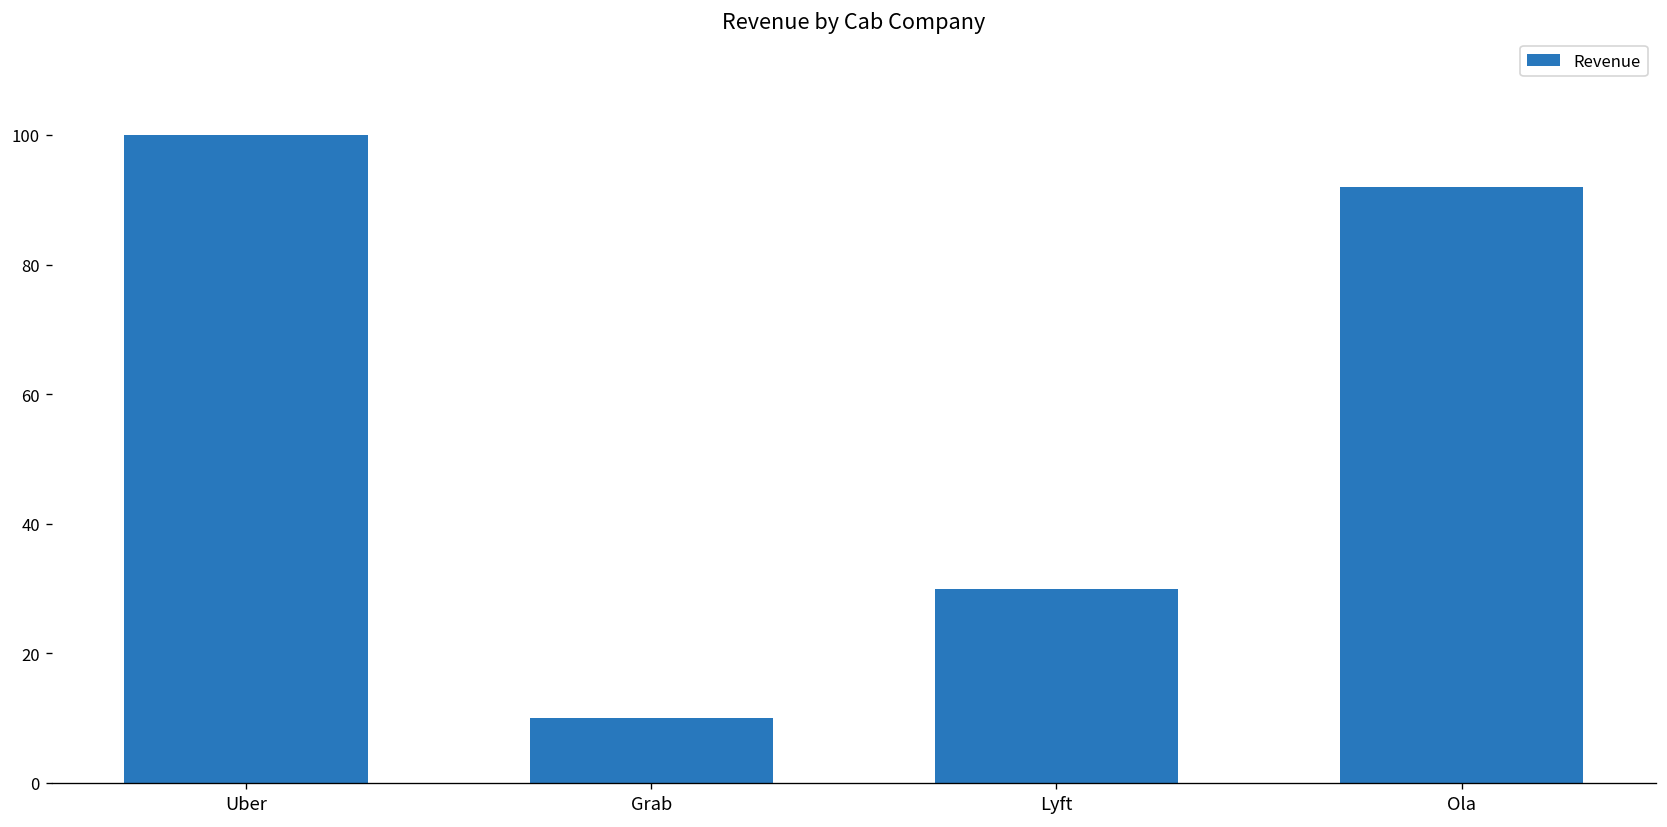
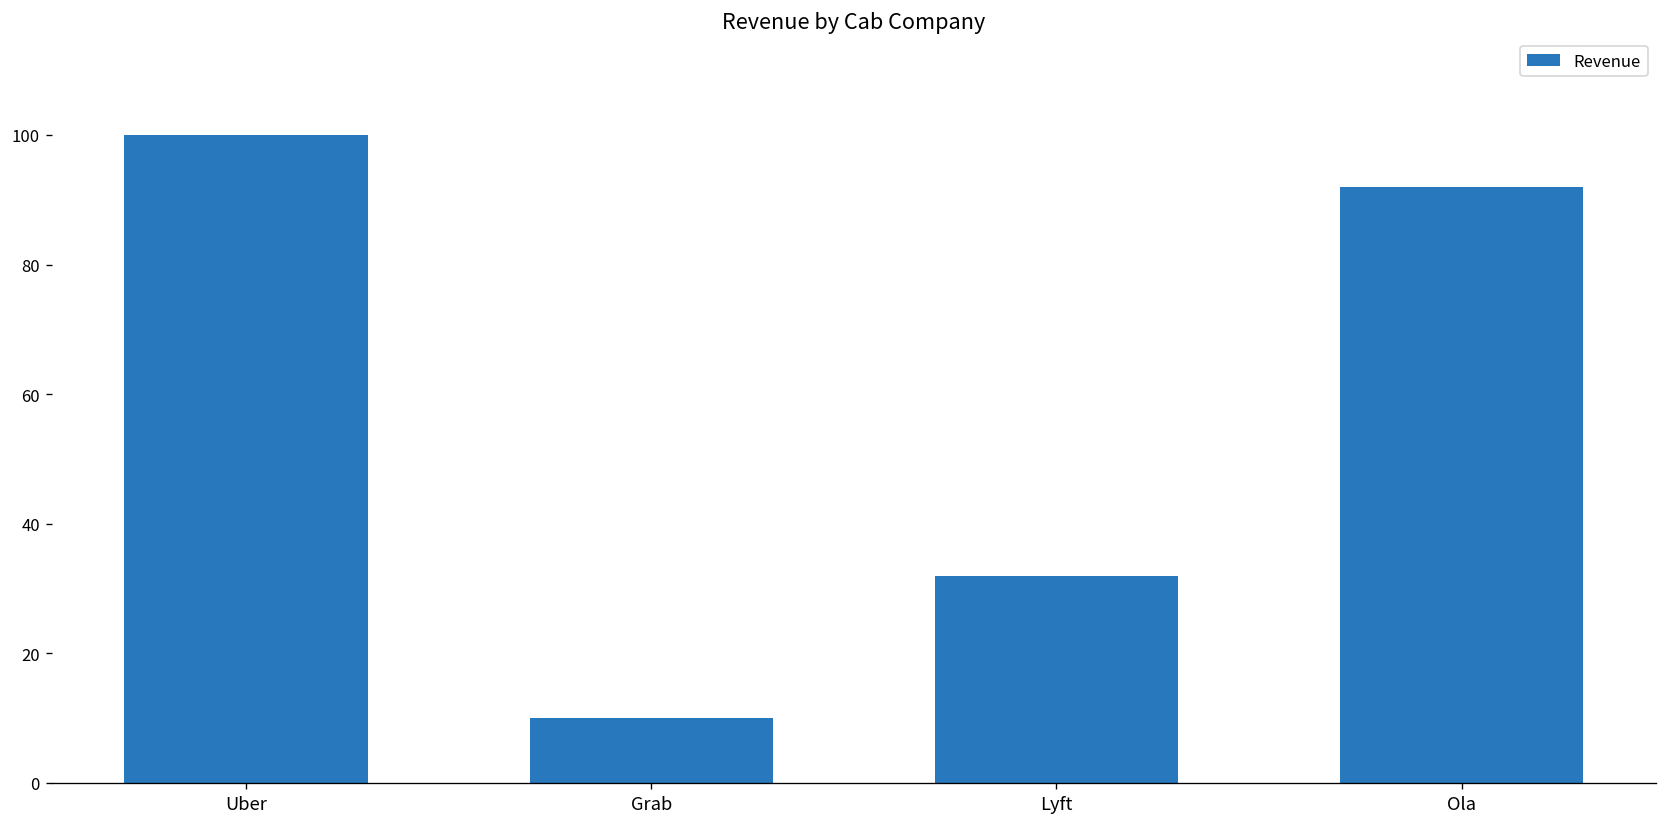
  {
    "Uber": 100,
    "Grab": 10,
-   "Lyft": 30,
+   "Lyft": 32,
    "Ola": 92
  }
